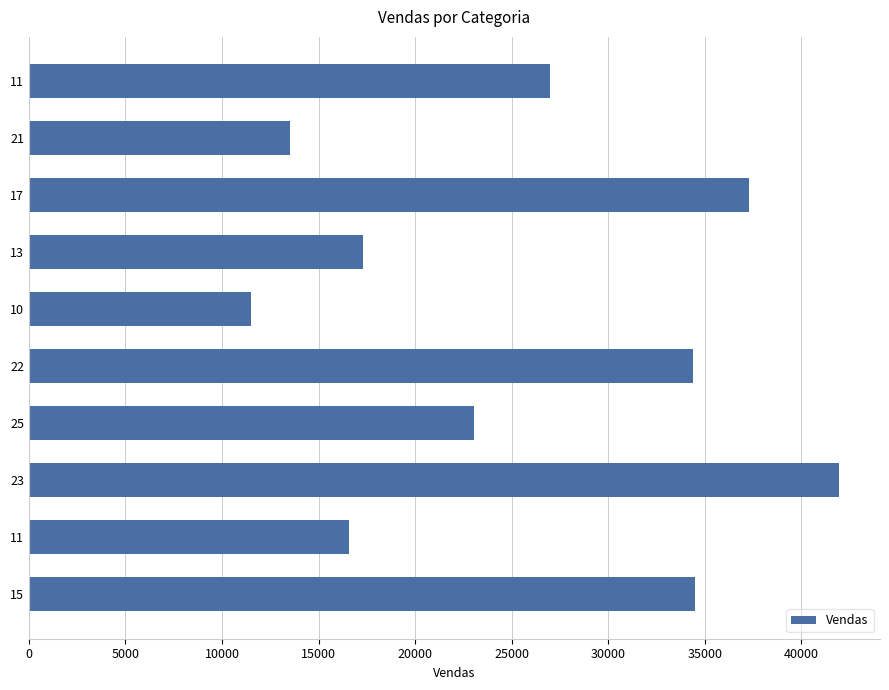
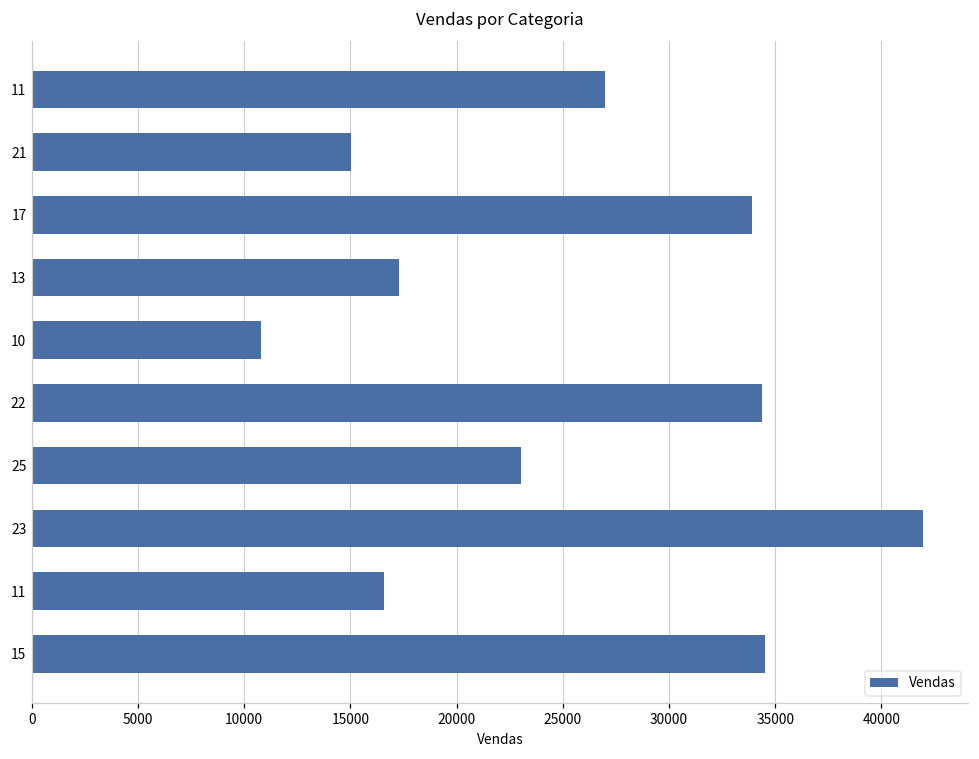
  {
-   "21": 13500,
-   "17": 37300,
+   "21": 15000,
+   "17": 33900,
    "13": 17300,
-   "10": 11500,
+   "10": 10800,
    "22": 34400,
    "25": 23000,
    "23": 42000,
    "15": 34500
  }
